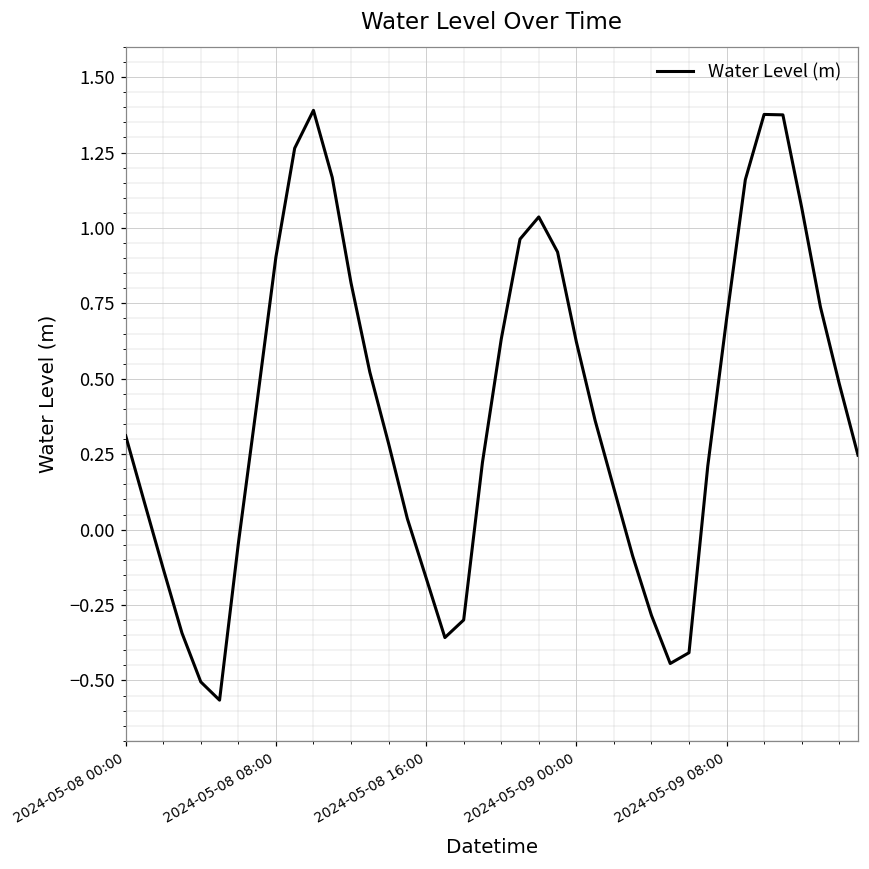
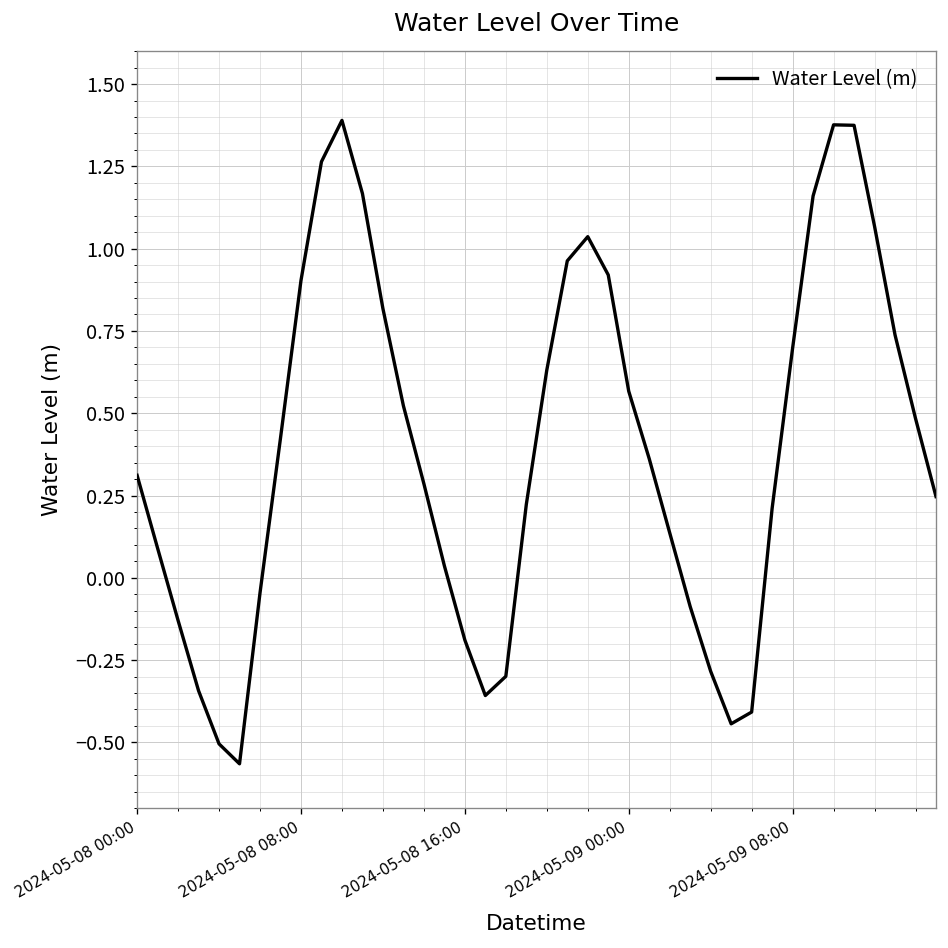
  {
    "2024-05-08 00:00": 0.31,
    "2024-05-08 08:00": 0.90,
-   "2024-05-08 16:00": -0.16,
-   "2024-05-09 00:00": 0.62,
+   "2024-05-08 16:00": -0.19,
+   "2024-05-09 00:00": 0.57,
    "2024-05-09 08:00": 0.70
  }
